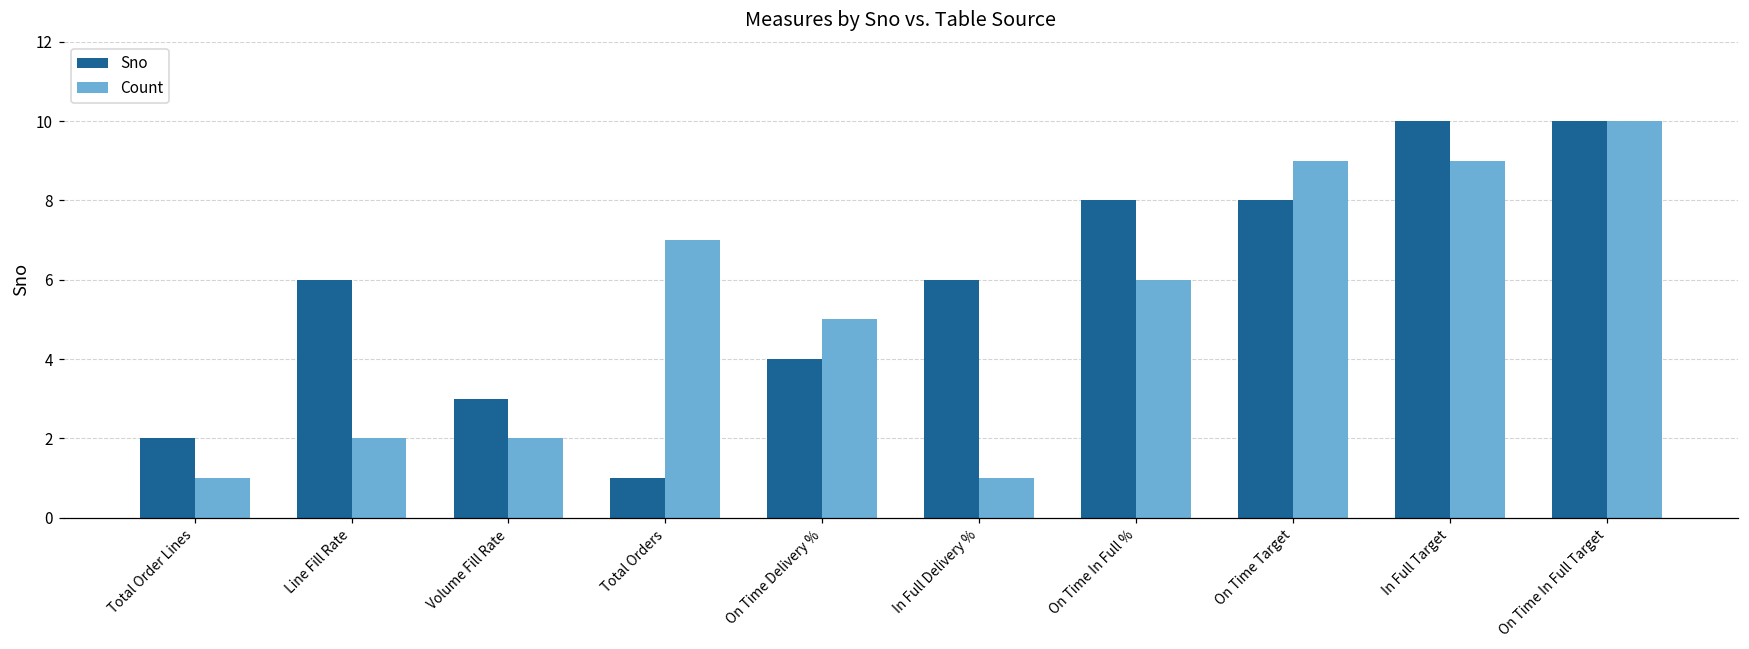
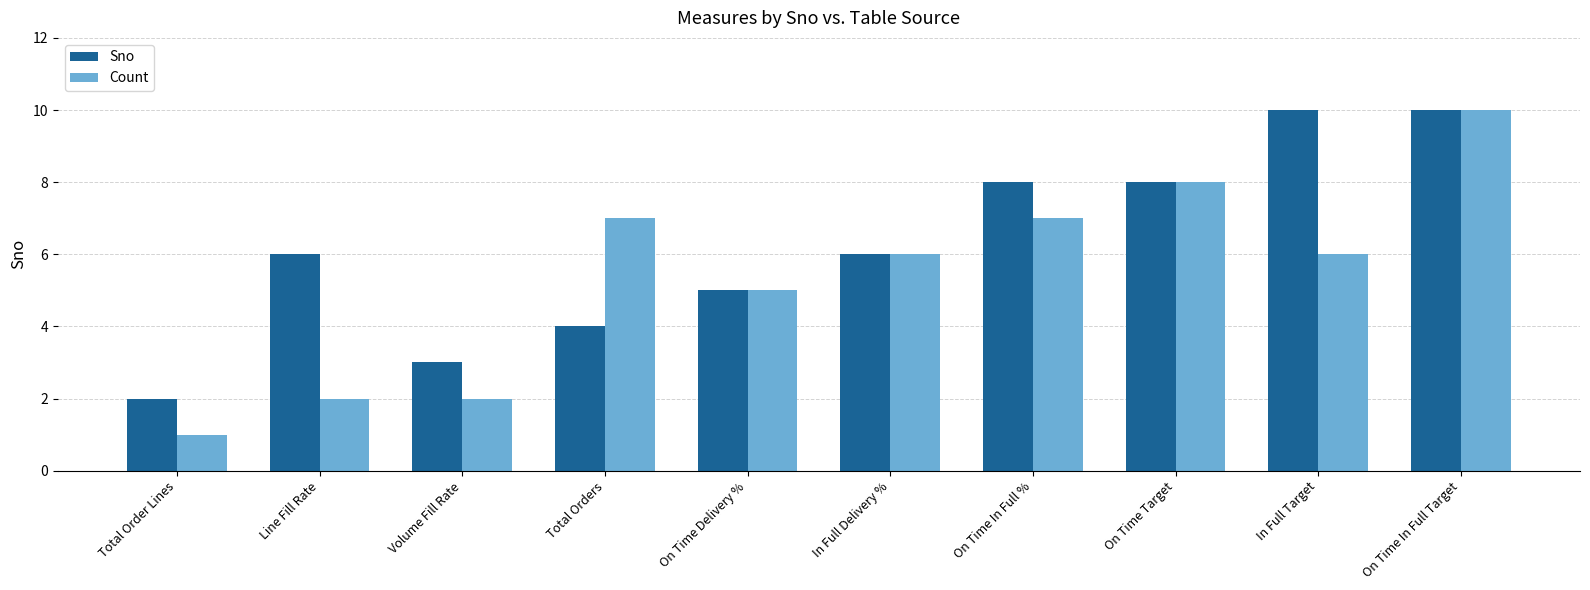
  {
    "Sno": {
      "Total Order Lines": 2,
      "Line Fill Rate": 6,
      "Volume Fill Rate": 3,
-     "Total Orders": 1,
-     "On Time Delivery %": 4,
+     "Total Orders": 4,
+     "On Time Delivery %": 5,
      "In Full Delivery %": 6,
      "On Time In Full %": 8,
      "On Time Target": 8,
      "In Full Target": 10,
      "On Time In Full Target": 10
    },
    "Count": {
      "Total Order Lines": 1,
      "Line Fill Rate": 2,
      "Volume Fill Rate": 2,
      "Total Orders": 7,
      "On Time Delivery %": 5,
-     "In Full Delivery %": 1,
-     "On Time In Full %": 6,
-     "On Time Target": 9,
-     "In Full Target": 9,
+     "In Full Delivery %": 6,
+     "On Time In Full %": 7,
+     "On Time Target": 8,
+     "In Full Target": 6,
      "On Time In Full Target": 10
    }
  }
